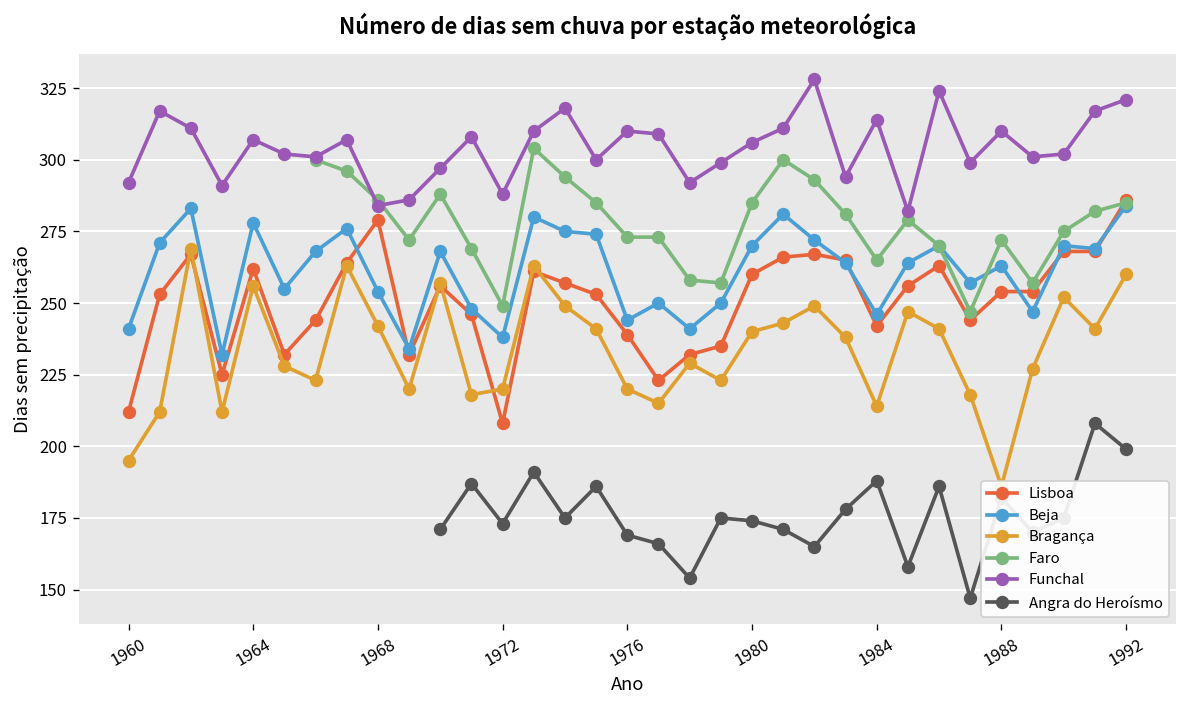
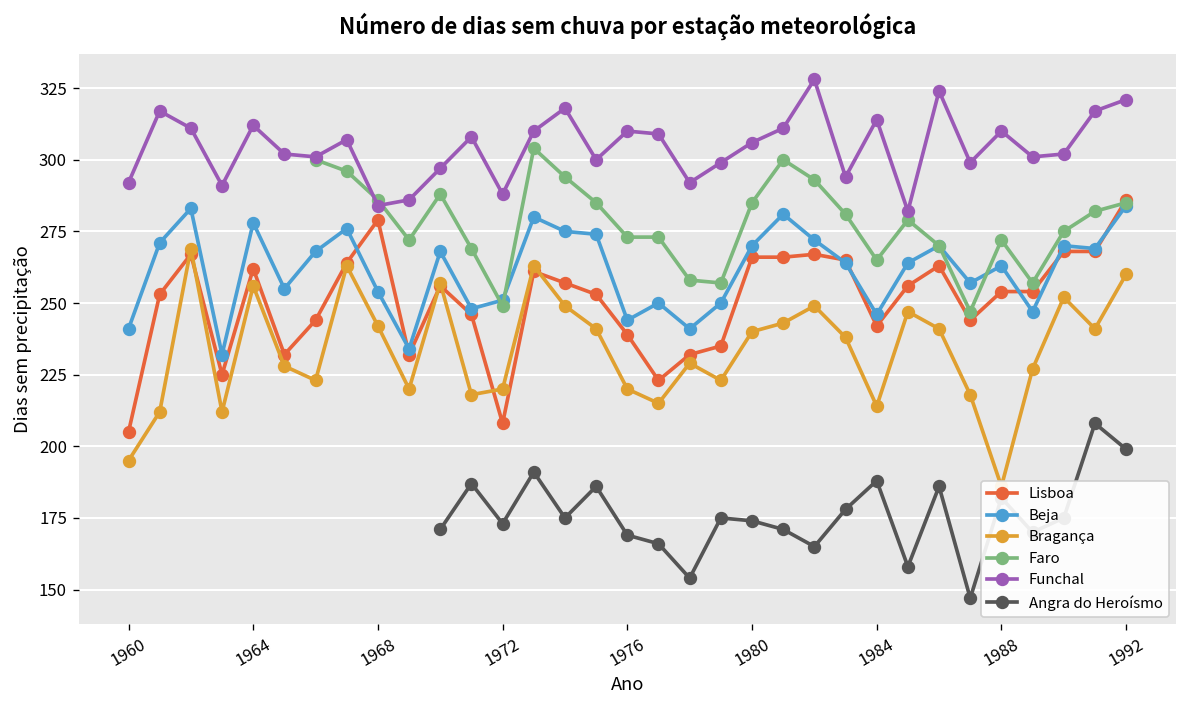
  {
    "Lisboa": {
-     "1960": 212,
+     "1960": 205,
      "1964": 262,
      "1968": 279,
      "1972": 208,
      "1976": 239,
-     "1980": 260,
+     "1980": 266,
      "1984": 242,
      "1988": 254
    },
    "Beja": {
      "1960": 241,
      "1964": 278,
      "1968": 254,
-     "1972": 238,
+     "1972": 251,
      "1976": 244,
      "1980": 270,
      "1984": 246,
      "1988": 263
    },
    "Bragança": {
      "1960": 195,
      "1964": 256,
      "1968": 242,
      "1972": 220,
      "1976": 220,
      "1980": 240,
      "1984": 214,
      "1992": 260
    },
    "Faro": {
      "1968": 286,
      "1972": 249,
      "1976": 273,
      "1980": 285,
      "1984": 265,
      "1988": 272
    },
    "Funchal": {
      "1960": 292,
-     "1964": 307,
+     "1964": 312,
      "1968": 284,
      "1972": 288,
      "1976": 310,
      "1980": 306,
      "1984": 314,
      "1988": 310,
      "1992": 321
    },
    "Angra do Heroísmo": {
      "1972": 173,
      "1976": 169,
      "1980": 174,
      "1984": 188,
      "1992": 199
    }
  }
